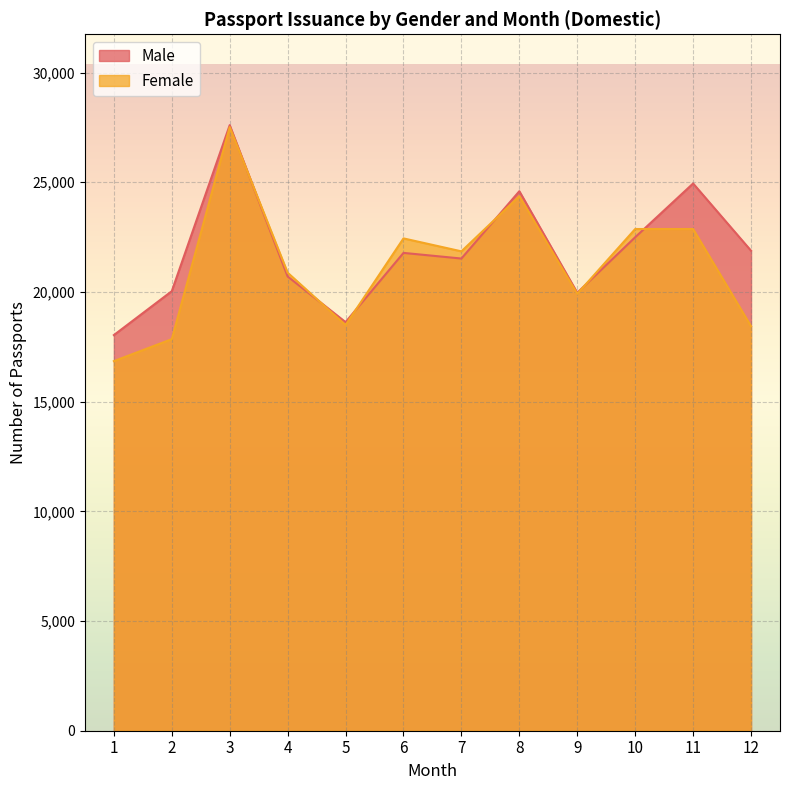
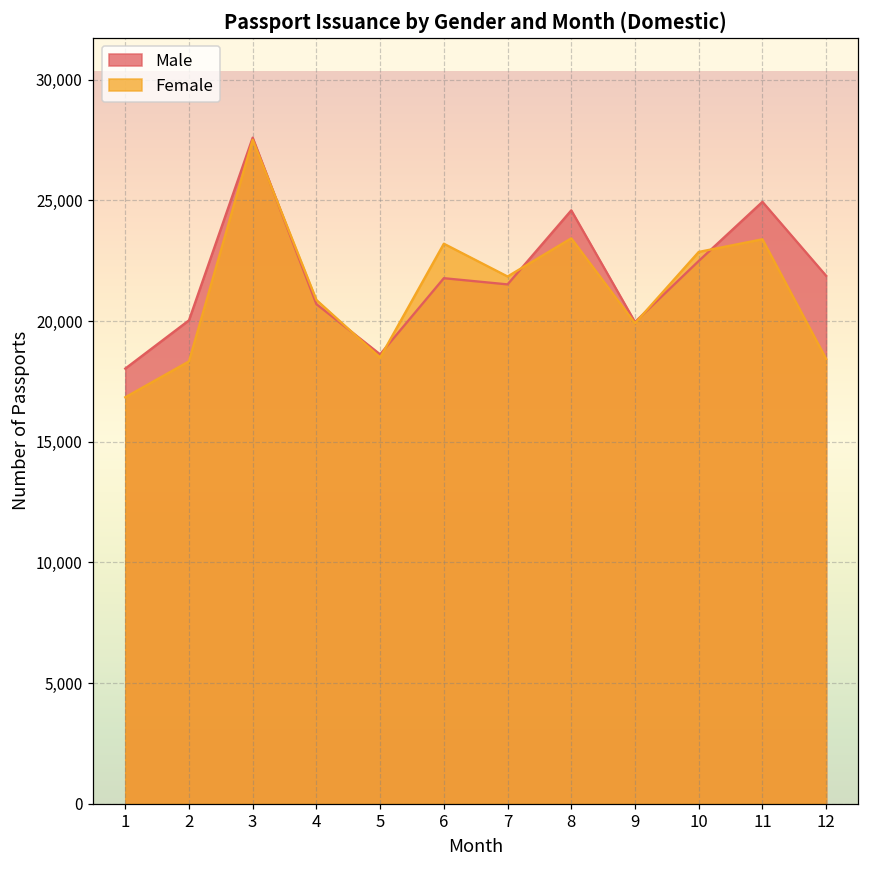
  {
    "Male": {
      "1": "18,000",
      "2": "20,000",
      "4": "20,700",
      "5": "18,600",
      "6": "21,800",
      "7": "21,500",
      "8": "24,600",
      "10": "22,500",
      "11": "24,900",
      "12": "21,900"
    },
    "Female": {
      "1": "16,800",
-     "2": "17,800",
+     "2": "18,300",
      "4": "20,900",
      "5": "18,500",
-     "6": "22,400",
+     "6": "23,200",
      "7": "21,900",
-     "8": "24,400",
+     "8": "23,400",
      "10": "22,900",
-     "11": "22,900",
+     "11": "23,400",
      "12": "18,400"
    }
  }
